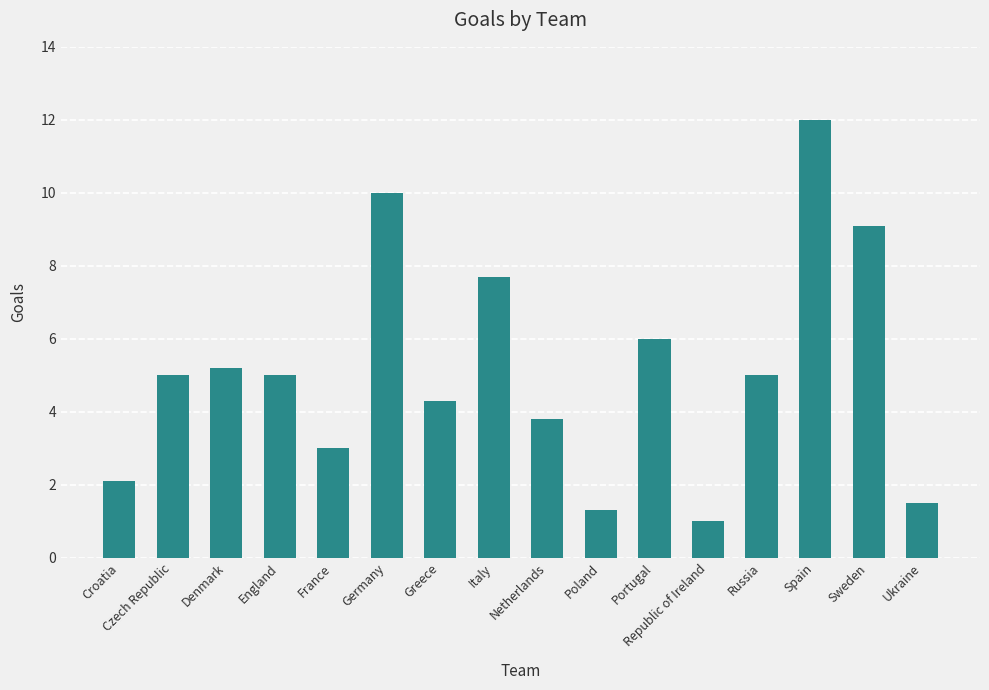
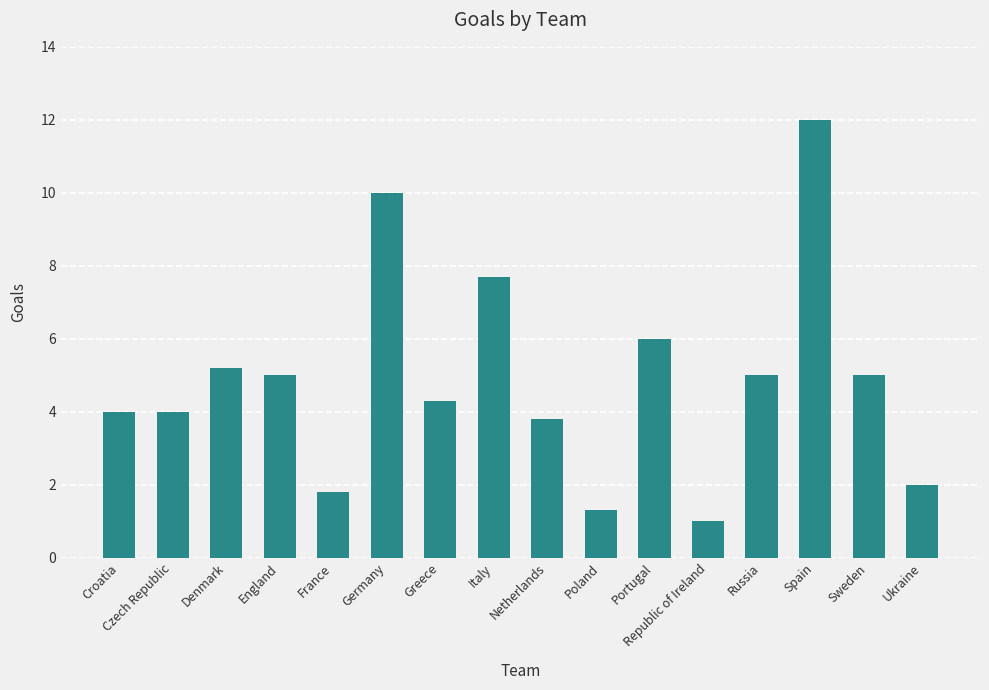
  {
-   "Croatia": 2.1,
-   "Czech Republic": 5,
+   "Croatia": 4.0,
+   "Czech Republic": 4,
    "Denmark": 5.2,
    "England": 5.0,
-   "France": 3.0,
+   "France": 1.8,
    "Germany": 10.0,
    "Greece": 4.3,
    "Italy": 7.7,
    "Netherlands": 3.8,
    "Poland": 1.3,
    "Portugal": 6.0,
    "Republic of Ireland": 1.0,
    "Russia": 5.0,
    "Spain": 12.0,
-   "Sweden": 9.1,
-   "Ukraine": 1.5
+   "Sweden": 5.0,
+   "Ukraine": 2.0
  }
